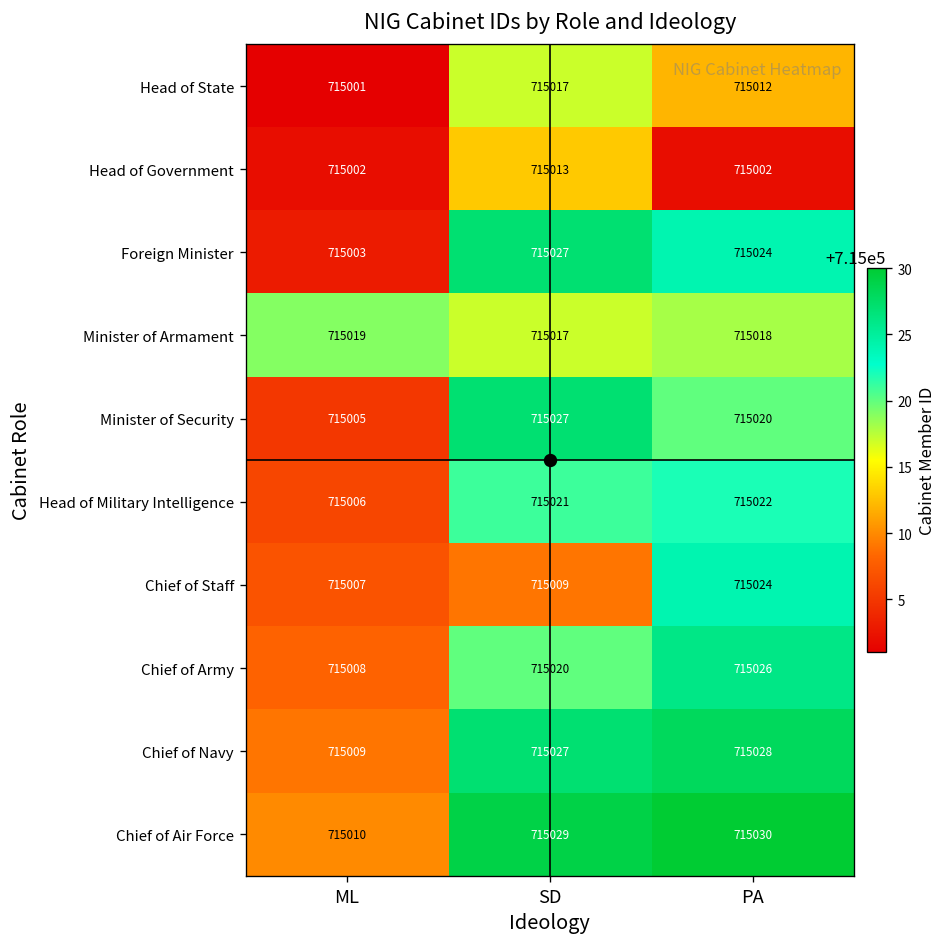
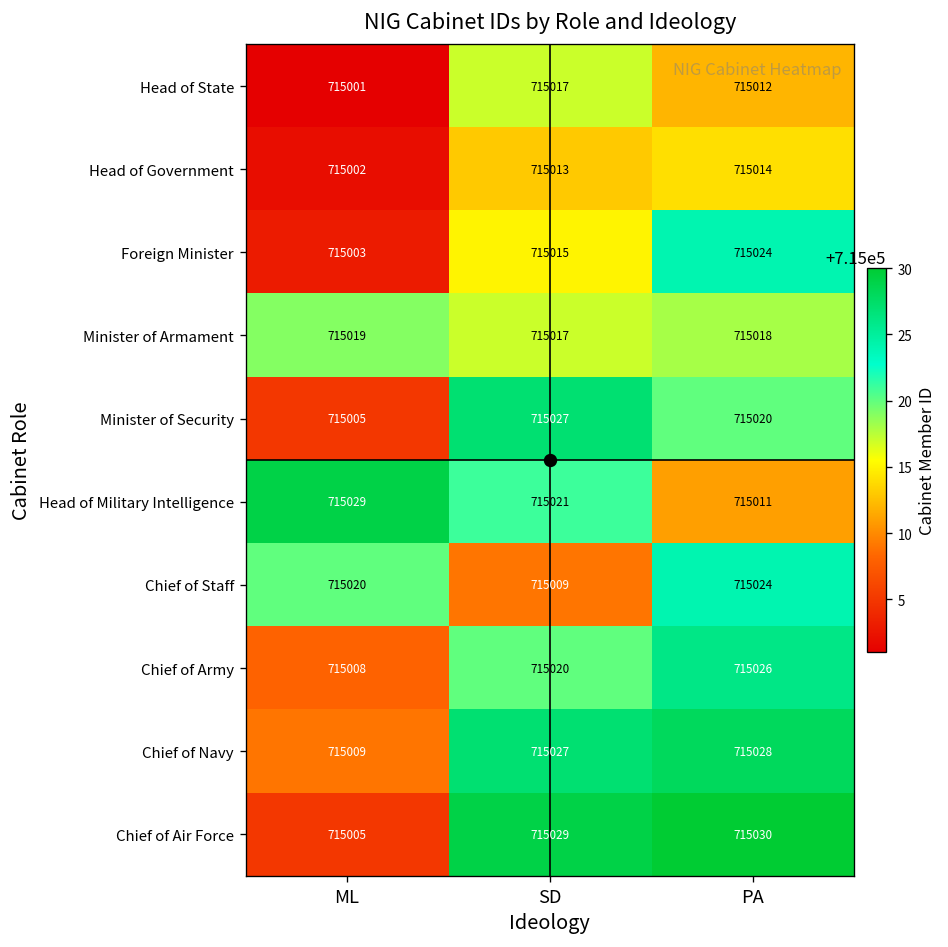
  {
    "Head of State": {
      "ML": 715001,
      "SD": 715017
    },
    "Head of Government": {
      "ML": 715002,
      "SD": 715013,
-     "PA": 715002
+     "PA": 715014
    },
    "Foreign Minister": {
      "ML": 715003,
-     "SD": 715027,
+     "SD": 715015,
      "PA": 715024
    },
    "Minister of Armament": {
      "ML": 715019,
      "SD": 715017,
      "PA": 715018
    },
    "Minister of Security": {
      "ML": 715005,
      "SD": 715027,
      "PA": 715020
    },
    "Head of Military Intelligence": {
-     "ML": 715006,
+     "ML": 715029,
      "SD": 715021,
-     "PA": 715022
+     "PA": 715011
    },
    "Chief of Staff": {
-     "ML": 715007,
+     "ML": 715020,
      "SD": 715009,
      "PA": 715024
    },
    "Chief of Army": {
      "ML": 715008,
      "SD": 715020,
      "PA": 715026
    },
    "Chief of Navy": {
      "ML": 715009,
      "SD": 715027,
      "PA": 715028
    },
    "Chief of Air Force": {
-     "ML": 715010,
+     "ML": 715005,
      "SD": 715029,
      "PA": 715030
    }
  }
